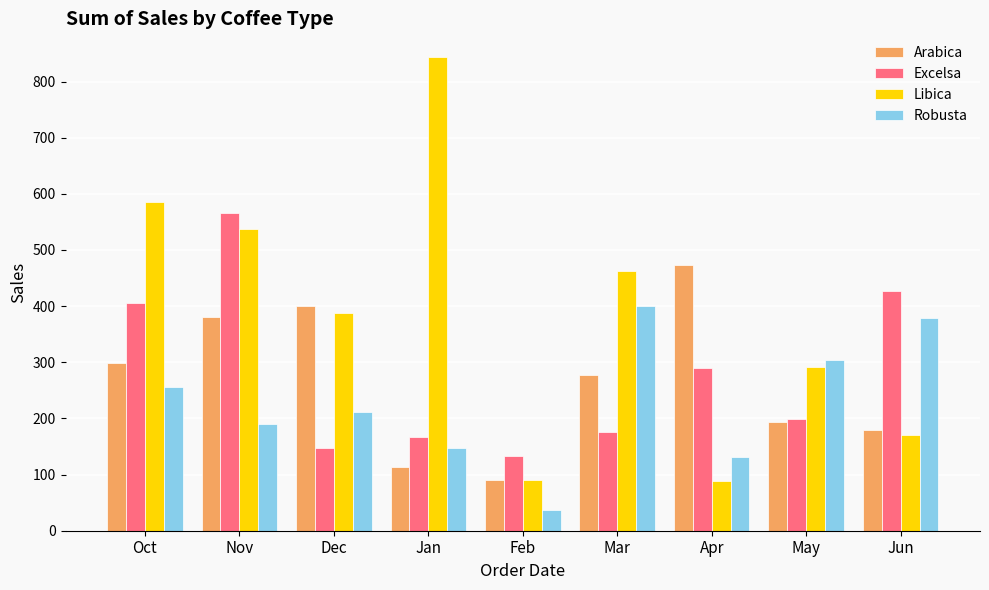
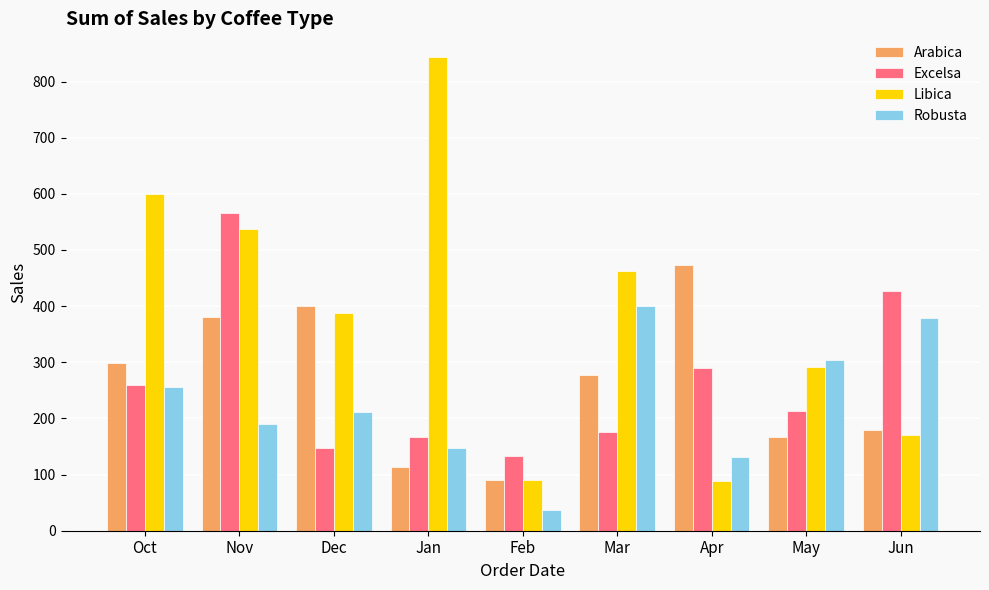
  {
    "Arabica": {
      "Oct": 300,
      "Nov": 380,
      "Dec": 400,
      "Jan": 110,
      "Feb": 90,
      "Mar": 280,
      "Apr": 470,
-     "May": 190,
+     "May": 170,
      "Jun": 180
    },
    "Excelsa": {
-     "Oct": 410,
+     "Oct": 260,
      "Nov": 570,
      "Dec": 150,
      "Jan": 170,
      "Feb": 130,
      "Mar": 180,
      "Apr": 290,
-     "May": 200,
+     "May": 210,
      "Jun": 430
    },
    "Libica": {
-     "Oct": 580,
+     "Oct": 600,
      "Nov": 540,
      "Dec": 390,
      "Jan": 840,
      "Feb": 90,
      "Mar": 460,
      "Apr": 90,
      "May": 290,
      "Jun": 170
    },
    "Robusta": {
      "Oct": 260,
      "Nov": 190,
      "Dec": 210,
      "Jan": 150,
      "Feb": 40,
      "Mar": 400,
      "Apr": 130,
      "May": 300,
      "Jun": 380
    }
  }
